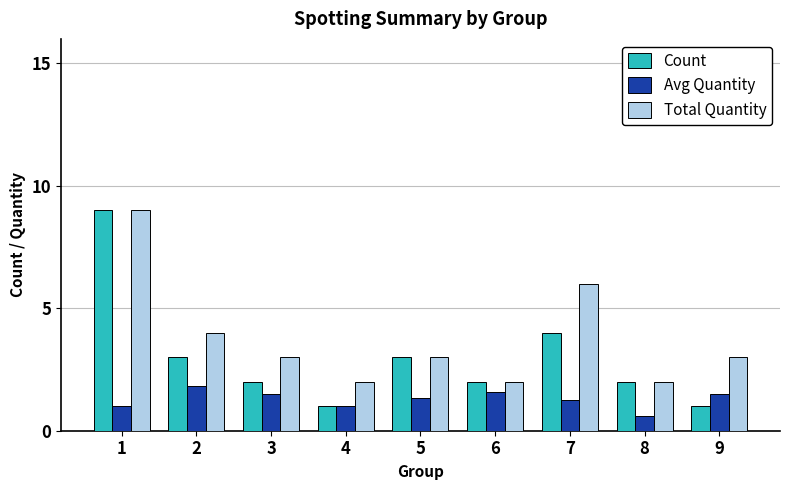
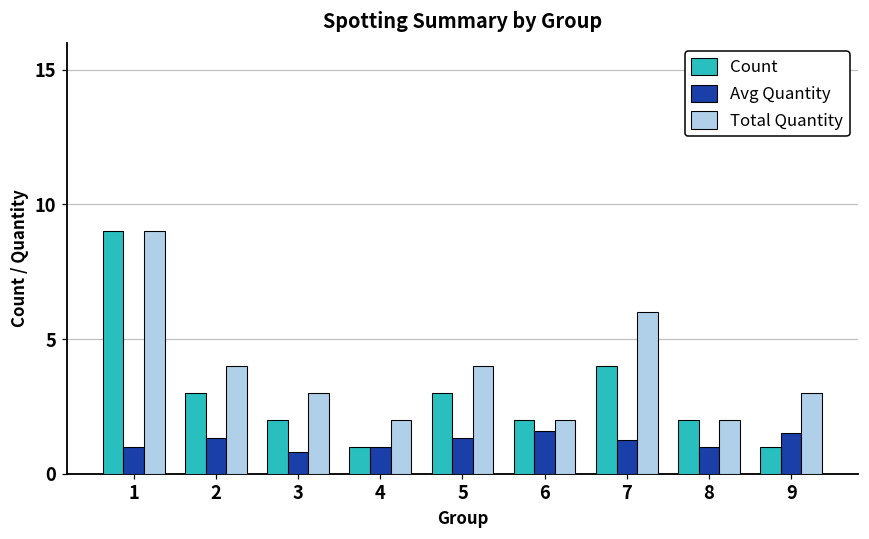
  {
    "Count": {
      "1": 9.0,
      "2": 3.0,
      "3": 2.0,
      "4": 1.0,
      "5": 3.0,
      "6": 2.0,
      "7": 4.0,
      "8": 2.0,
      "9": 1.0
    },
    "Avg Quantity": {
      "1": 1.0,
-     "2": 1.8,
-     "3": 1.5,
+     "2": 1.3,
+     "3": 0.8,
      "4": 1.0,
      "5": 1.3,
      "6": 1.6,
      "7": 1.3,
-     "8": 0.6,
+     "8": 1.0,
      "9": 1.5
    },
    "Total Quantity": {
      "1": 9,
      "2": 4,
      "3": 3,
      "4": 2,
-     "5": 3,
+     "5": 4,
      "6": 2,
      "7": 6,
      "8": 2,
      "9": 3
    }
  }
